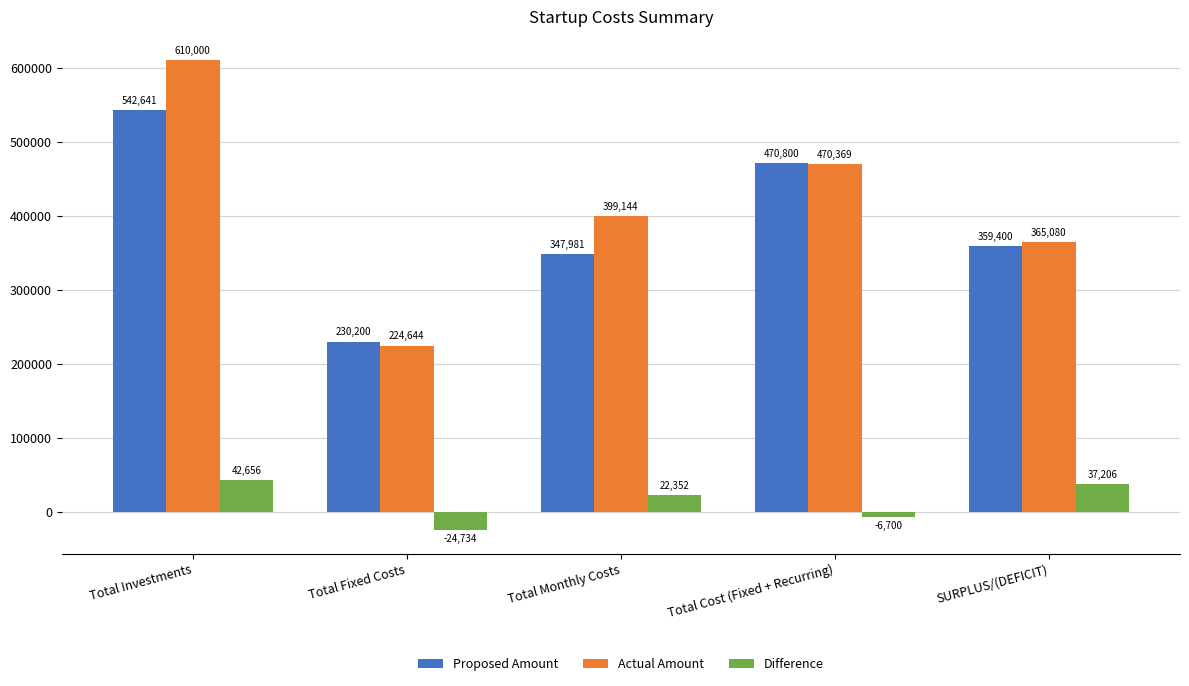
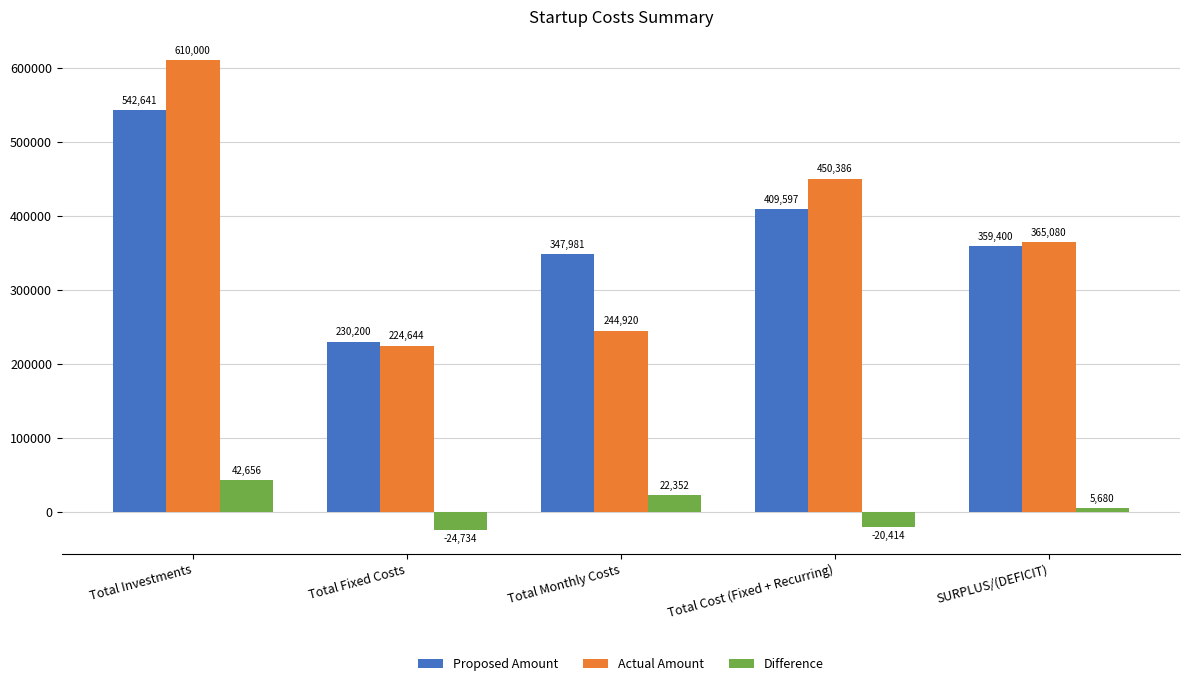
  {
    "Proposed Amount": {
      "Total Investments": "542,641",
      "Total Fixed Costs": "230,200",
      "Total Monthly Costs": "347,981",
-     "Total Cost (Fixed + Recurring)": "470,800",
+     "Total Cost (Fixed + Recurring)": "409,597",
      "SURPLUS/(DEFICIT)": "359,400"
    },
    "Actual Amount": {
      "Total Investments": "610,000",
      "Total Fixed Costs": "224,644",
-     "Total Monthly Costs": "399,144",
-     "Total Cost (Fixed + Recurring)": "470,369",
+     "Total Monthly Costs": "244,920",
+     "Total Cost (Fixed + Recurring)": "450,386",
      "SURPLUS/(DEFICIT)": "365,080"
    },
    "Difference": {
      "Total Investments": "42,656",
      "Total Fixed Costs": "-24,734",
      "Total Monthly Costs": "22,352",
-     "Total Cost (Fixed + Recurring)": "-6,700",
-     "SURPLUS/(DEFICIT)": "37,206"
+     "Total Cost (Fixed + Recurring)": "-20,414",
+     "SURPLUS/(DEFICIT)": "5,680"
    }
  }
